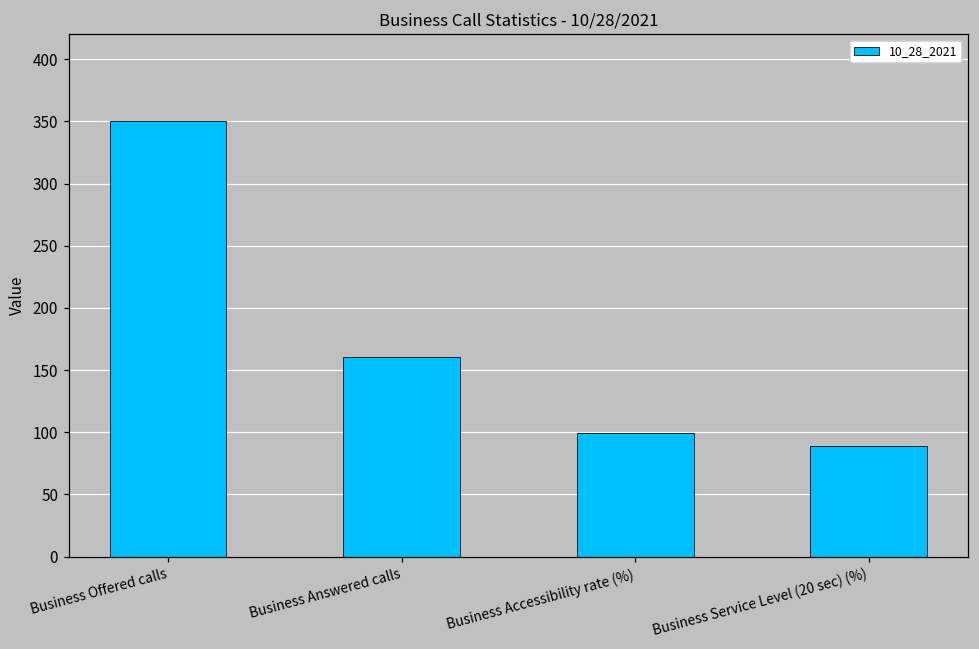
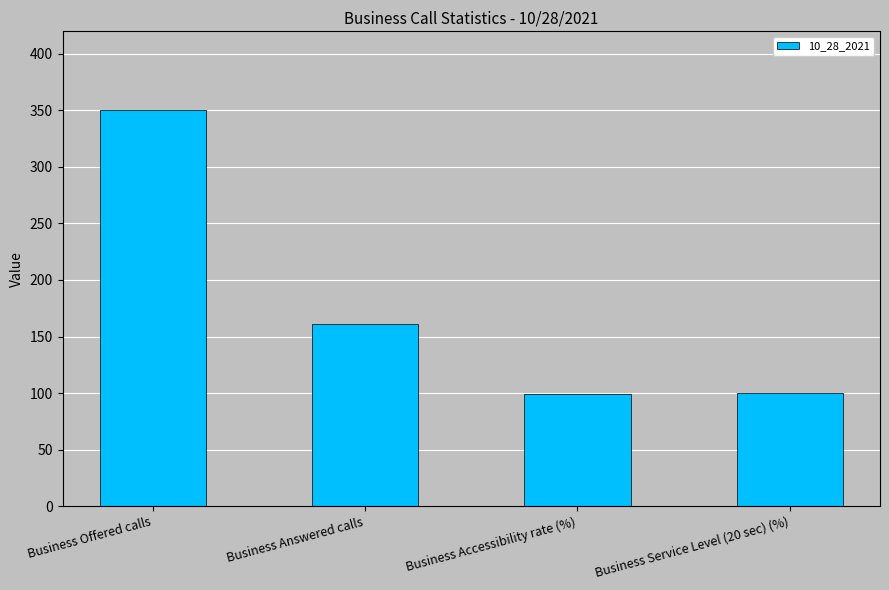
  {
    "Business Offered calls": 350,
    "Business Answered calls": 161,
    "Business Accessibility rate (%)": 99,
-   "Business Service Level (20 sec) (%)": 89
+   "Business Service Level (20 sec) (%)": 100
  }
